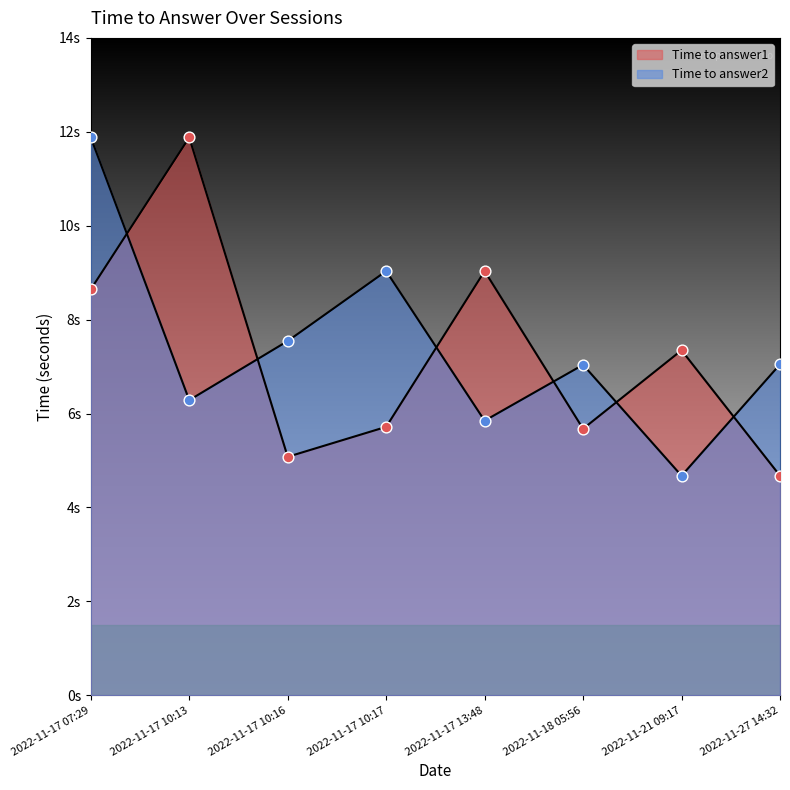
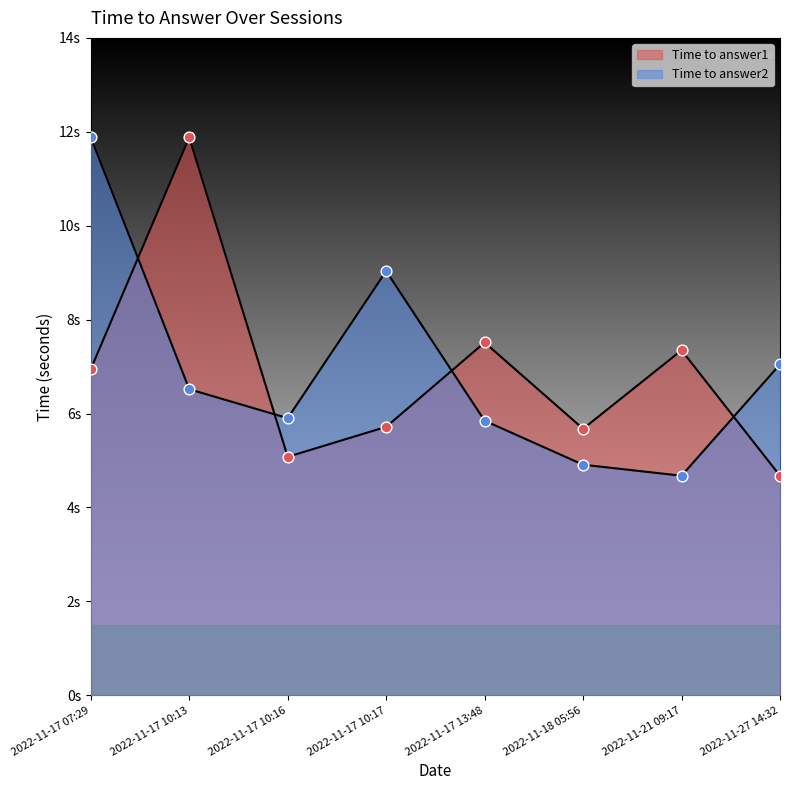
  {
    "Time to answer1": {
-     "2022-11-17 07:29": "8.6s",
+     "2022-11-17 07:29": "6.9s",
      "2022-11-17 10:13": "11.9s",
      "2022-11-17 10:16": "5.1s",
      "2022-11-17 10:17": "5.7s",
-     "2022-11-17 13:48": "9.0s",
+     "2022-11-17 13:48": "7.5s",
      "2022-11-18 05:56": "5.7s",
      "2022-11-21 09:17": "7.3s",
      "2022-11-27 14:32": "4.7s"
    },
    "Time to answer2": {
      "2022-11-17 07:29": "11.9s",
-     "2022-11-17 10:13": "6.3s",
-     "2022-11-17 10:16": "7.5s",
+     "2022-11-17 10:13": "6.5s",
+     "2022-11-17 10:16": "5.9s",
      "2022-11-17 10:17": "9.0s",
      "2022-11-17 13:48": "5.8s",
-     "2022-11-18 05:56": "7.0s",
+     "2022-11-18 05:56": "4.9s",
      "2022-11-21 09:17": "4.7s",
      "2022-11-27 14:32": "7.0s"
    }
  }
